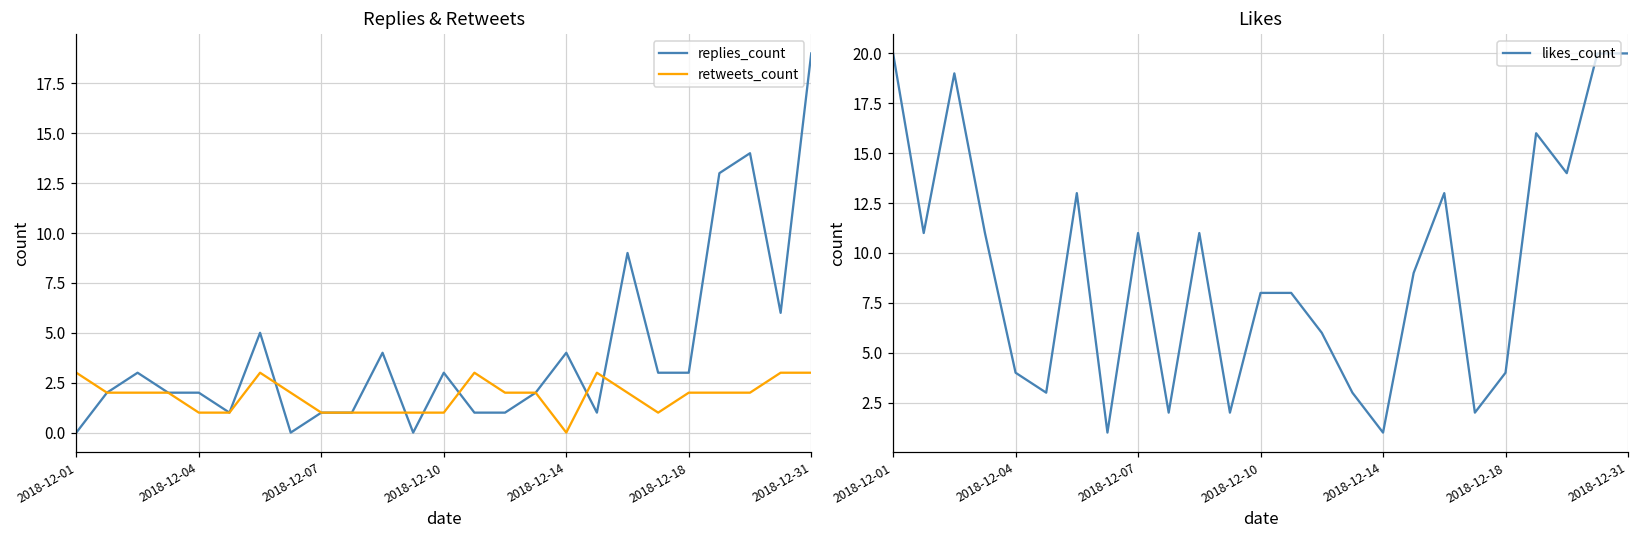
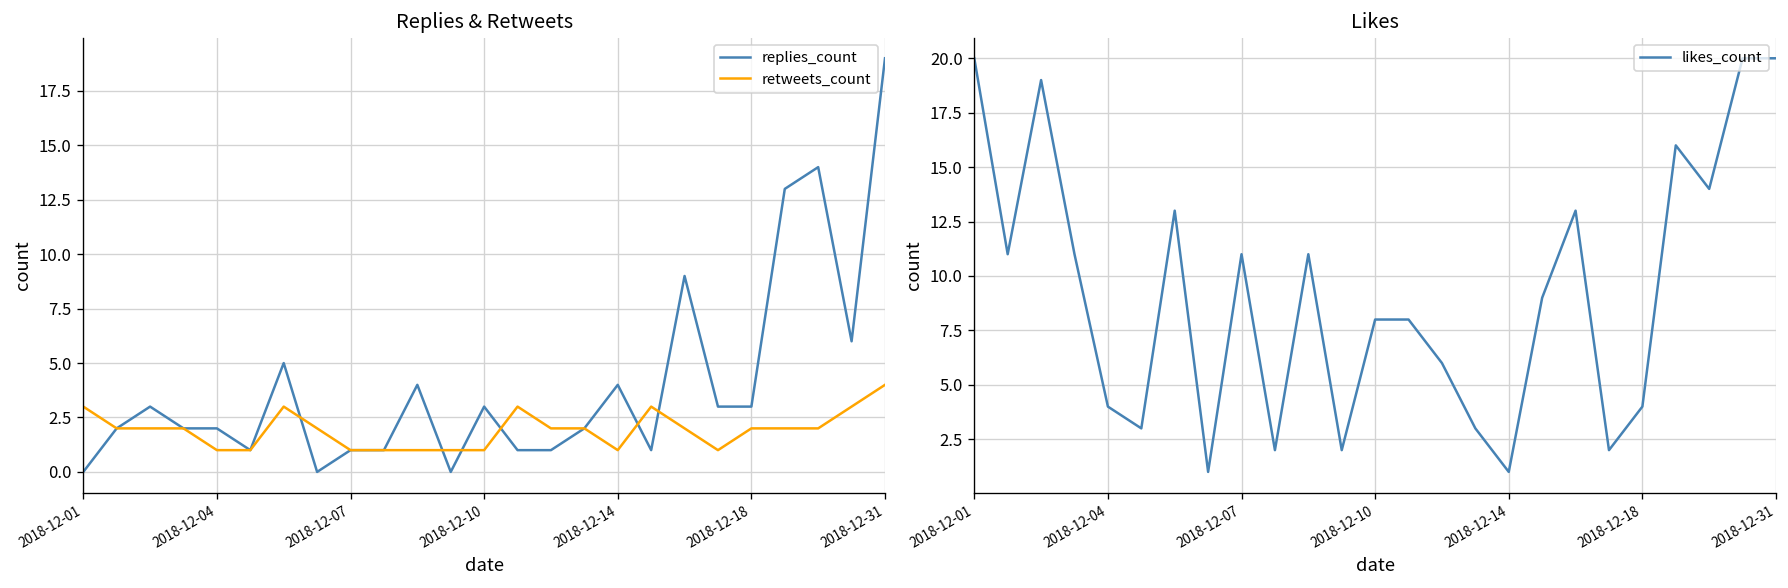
  {
    "Replies & Retweets": {
      "replies_count": {
        "2018-12-01": 0,
        "2018-12-14": 4,
        "2018-12-31": 19
      },
      "retweets_count": {
        "2018-12-01": 3,
-       "2018-12-14": 0,
-       "2018-12-31": 3
+       "2018-12-14": 1,
+       "2018-12-31": 4
      }
    },
    "Likes": {
      "2018-12-01": 20.0,
      "2018-12-14": 1.0,
      "2018-12-31": 20.0
    }
  }
